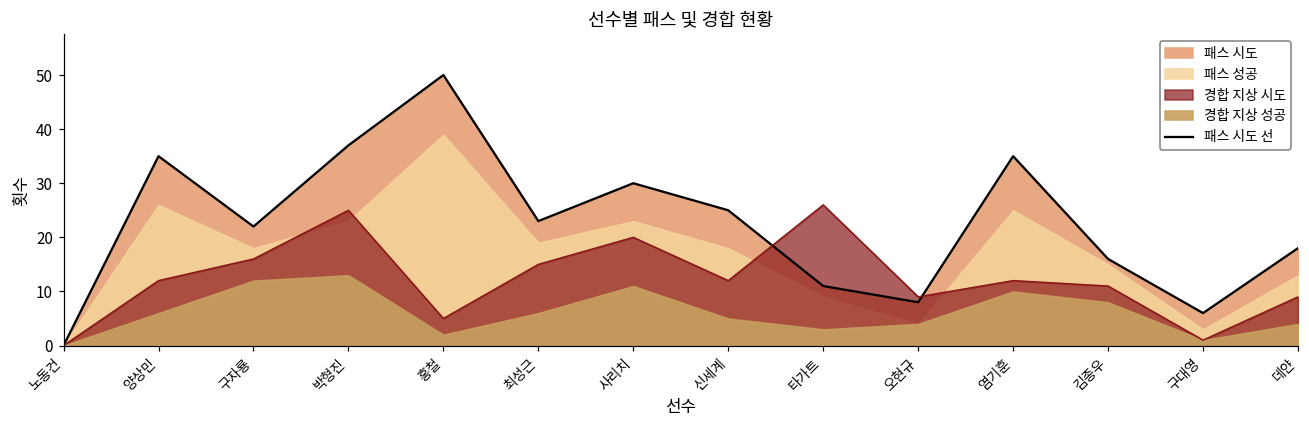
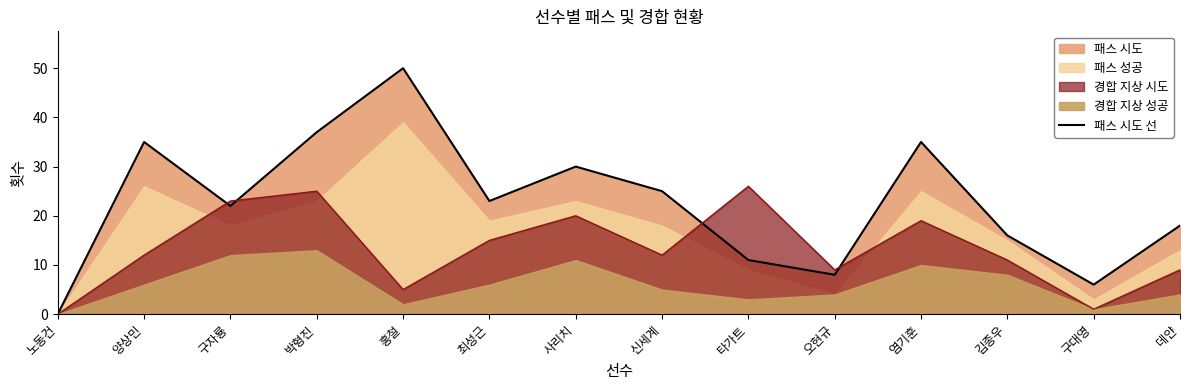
  {
    "경합 지상 시도": {
      "양상민": 12,
-     "구자룡": 16,
+     "구자룡": 23,
      "박형진": 25,
      "홍철": 5,
      "최성근": 15,
      "사리치": 20,
      "신세계": 12,
      "타가트": 26,
      "오현규": 9,
-     "염기훈": 12,
+     "염기훈": 19,
      "김종우": 11,
      "데얀": 9
    }
  }
